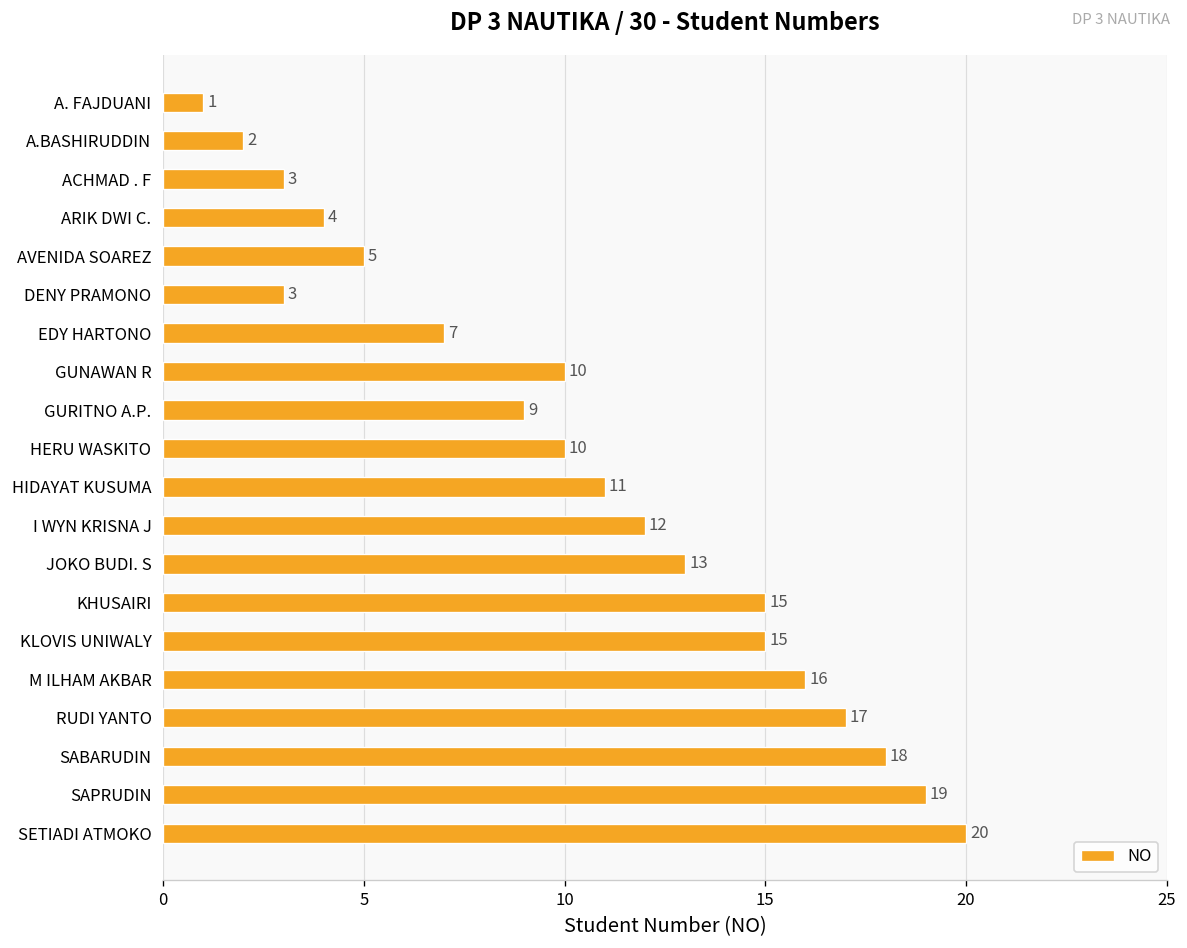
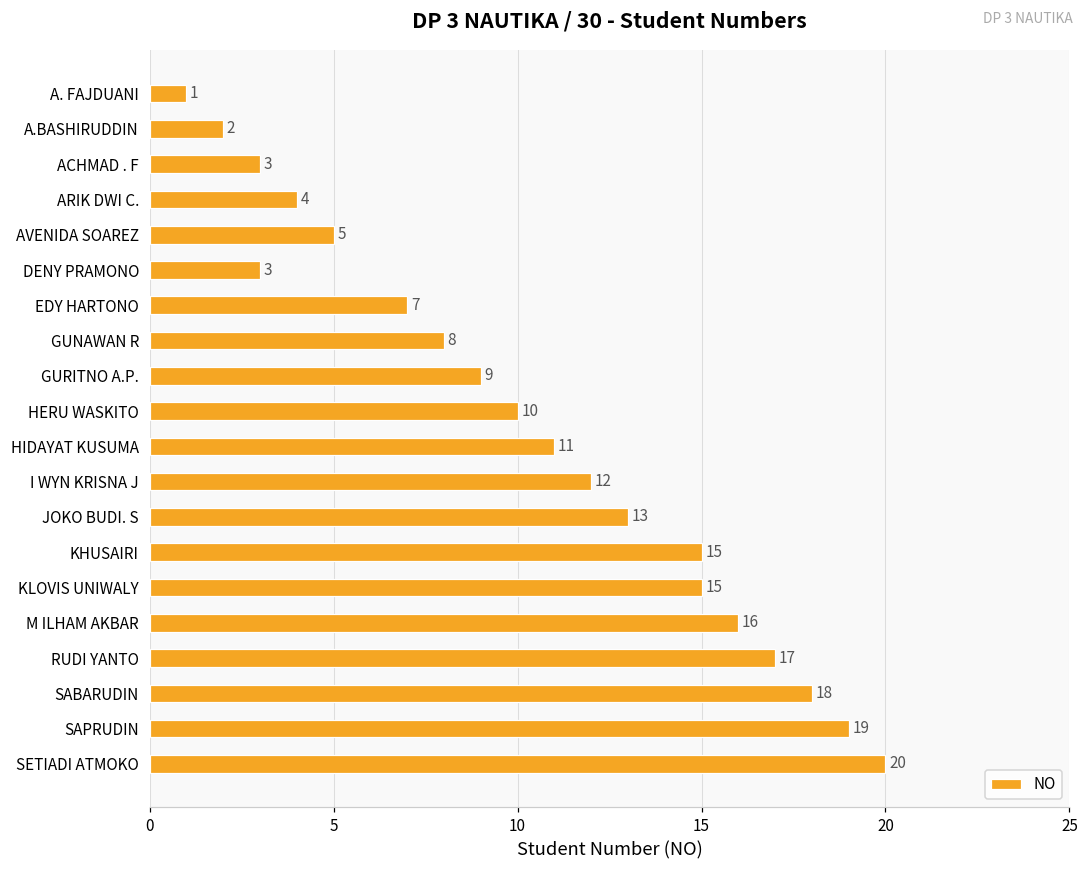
  {
    "A. FAJDUANI": 1,
    "A.BASHIRUDDIN": 2,
    "ACHMAD . F": 3,
    "ARIK DWI C.": 4,
    "AVENIDA SOAREZ": 5,
    "DENY PRAMONO": 3,
    "EDY HARTONO": 7,
-   "GUNAWAN R": 10,
+   "GUNAWAN R": 8,
    "GURITNO A.P.": 9,
    "HERU WASKITO": 10,
    "HIDAYAT KUSUMA": 11,
    "I WYN KRISNA J": 12,
    "JOKO BUDI. S": 13,
    "KHUSAIRI": 15,
    "KLOVIS UNIWALY": 15,
    "M ILHAM AKBAR": 16,
    "RUDI YANTO": 17,
    "SABARUDIN": 18,
    "SAPRUDIN": 19,
    "SETIADI ATMOKO": 20
  }
